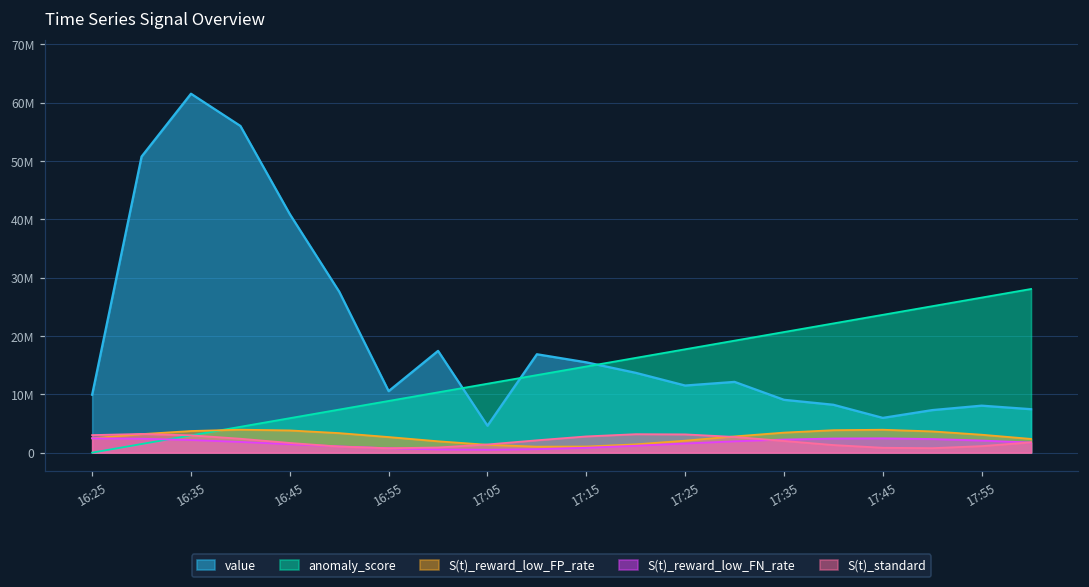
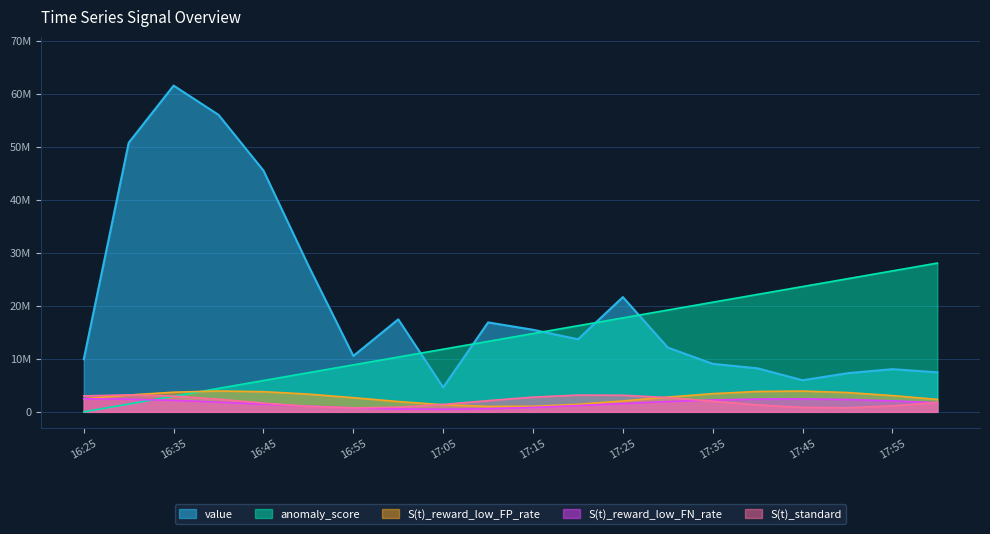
  {
    "value": {
      "16:25": 10000000,
      "16:35": 62000000,
-     "16:45": 41000000,
+     "16:45": 45000000,
      "16:55": 11000000,
      "17:05": 5000000,
      "17:15": 15000000,
-     "17:25": 11000000,
+     "17:25": 22000000,
      "17:35": 9000000,
      "17:45": 6000000,
      "17:55": 8000000
    },
    "anomaly_score": {
      "16:25": 0,
      "16:45": 6000000,
      "16:55": 9000000,
      "17:05": 12000000,
      "17:15": 15000000,
      "17:25": 18000000,
      "17:35": 21000000,
      "17:45": 24000000,
      "17:55": 27000000
    },
    "S(t)_reward_low_FP_rate": {
      "16:35": 4000000,
      "16:45": 4000000,
      "16:55": 3000000,
      "17:25": 2000000,
      "17:35": 3000000,
      "17:45": 4000000,
      "17:55": 3000000
    },
    "S(t)_reward_low_FN_rate": {
      "16:35": 2000000,
      "17:05": 0,
      "17:25": 2000000,
      "17:45": 2000000,
      "17:55": 2000000
    },
    "S(t)_standard": {
      "16:25": 3000000,
      "17:15": 3000000,
      "17:25": 3000000,
      "17:45": 1000000,
      "17:55": 1000000
    }
  }
